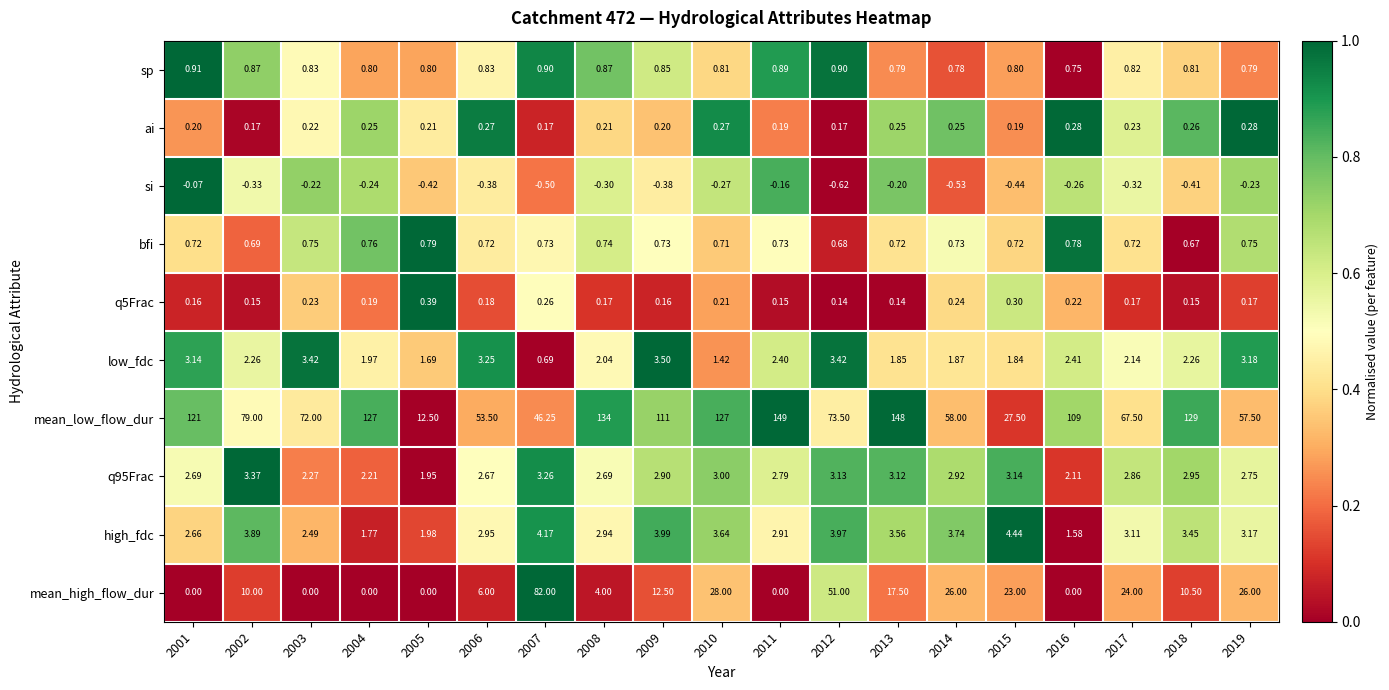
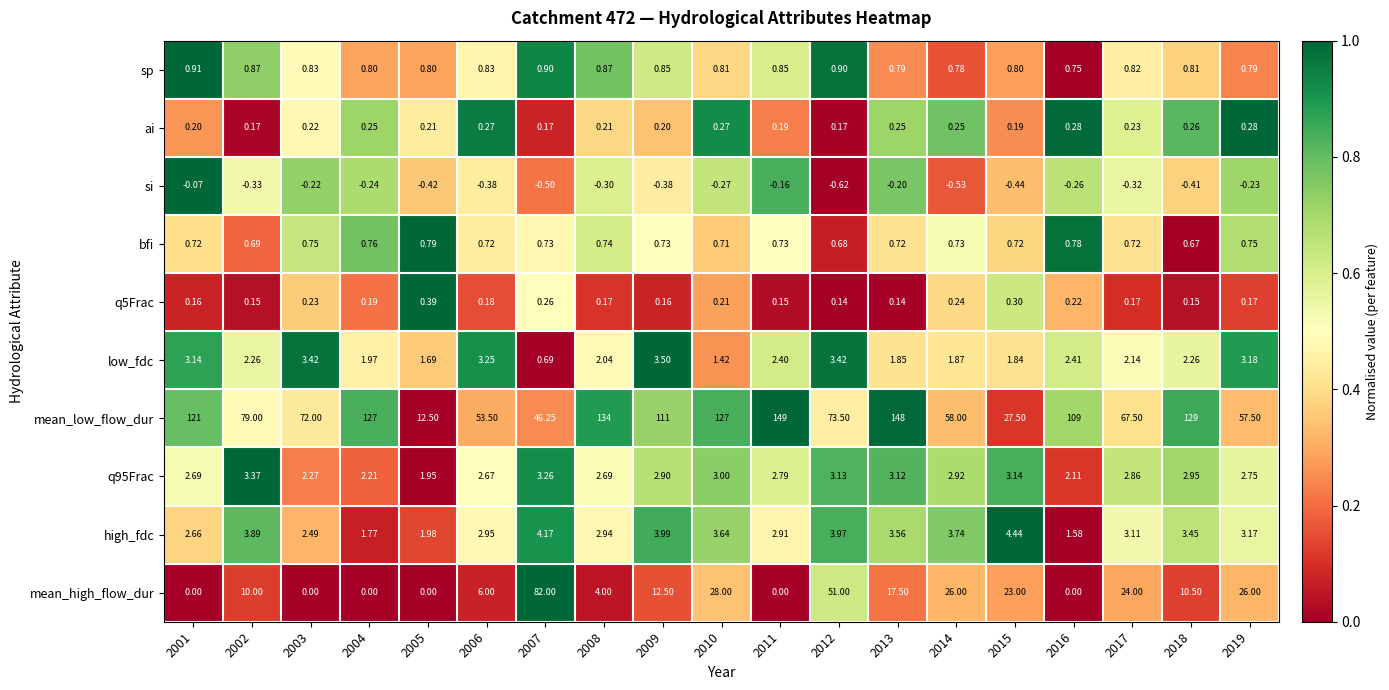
  {
    "sp": {
      "2001": 0.91,
      "2002": 0.87,
      "2003": 0.83,
      "2004": 0.80,
      "2005": 0.80,
      "2006": 0.83,
      "2007": 0.90,
      "2008": 0.87,
      "2009": 0.85,
      "2010": 0.81,
-     "2011": 0.89,
+     "2011": 0.85,
      "2012": 0.90,
      "2013": 0.79,
      "2014": 0.78,
      "2015": 0.80,
      "2016": 0.75,
      "2017": 0.82,
      "2018": 0.81,
      "2019": 0.79
    },
    "ai": {
      "2001": 0.20,
      "2002": 0.17,
      "2003": 0.22,
      "2004": 0.25,
      "2005": 0.21,
      "2006": 0.27,
      "2007": 0.17,
      "2008": 0.21,
      "2009": 0.20,
      "2010": 0.27,
      "2011": 0.19,
      "2012": 0.17,
      "2013": 0.25,
      "2014": 0.25,
      "2015": 0.19,
      "2016": 0.28,
      "2017": 0.23,
      "2018": 0.26,
      "2019": 0.28
    },
    "si": {
      "2001": -0.07,
      "2002": -0.33,
      "2003": -0.22,
      "2004": -0.24,
      "2005": -0.42,
      "2006": -0.38,
      "2007": -0.50,
      "2008": -0.30,
      "2009": -0.38,
      "2010": -0.27,
      "2011": -0.16,
      "2012": -0.62,
      "2013": -0.20,
      "2014": -0.53,
      "2015": -0.44,
      "2016": -0.26,
      "2017": -0.32,
      "2018": -0.41,
      "2019": -0.23
    },
    "bfi": {
      "2001": 0.72,
      "2002": 0.69,
      "2003": 0.75,
      "2004": 0.76,
      "2005": 0.79,
      "2006": 0.72,
      "2007": 0.73,
      "2008": 0.74,
      "2009": 0.73,
      "2010": 0.71,
      "2011": 0.73,
      "2012": 0.68,
      "2013": 0.72,
      "2014": 0.73,
      "2015": 0.72,
      "2016": 0.78,
      "2017": 0.72,
      "2018": 0.67,
      "2019": 0.75
    },
    "q5Frac": {
      "2001": 0.16,
      "2002": 0.15,
      "2003": 0.23,
      "2004": 0.19,
      "2005": 0.39,
      "2006": 0.18,
      "2007": 0.26,
      "2008": 0.17,
      "2009": 0.16,
      "2010": 0.21,
      "2011": 0.15,
      "2012": 0.14,
      "2013": 0.14,
      "2014": 0.24,
      "2015": 0.30,
      "2016": 0.22,
      "2017": 0.17,
      "2018": 0.15,
      "2019": 0.17
    },
    "low_fdc": {
      "2001": 3.14,
      "2002": 2.26,
      "2003": 3.42,
      "2004": 1.97,
      "2005": 1.69,
      "2006": 3.25,
      "2007": 0.69,
      "2008": 2.04,
      "2009": 3.50,
      "2010": 1.42,
      "2011": 2.40,
      "2012": 3.42,
      "2013": 1.85,
      "2014": 1.87,
      "2015": 1.84,
      "2016": 2.41,
      "2017": 2.14,
      "2018": 2.26,
      "2019": 3.18
    },
    "mean_low_flow_dur": {
      "2001": 121,
      "2002": 79.00,
      "2003": 72.00,
      "2004": 127,
      "2005": 12.50,
      "2006": 53.50,
      "2007": 46.25,
      "2008": 134,
      "2009": 111,
      "2010": 127,
      "2011": 149,
      "2012": 73.50,
      "2013": 148,
      "2014": 58.00,
      "2015": 27.50,
      "2016": 109,
      "2017": 67.50,
      "2018": 129,
      "2019": 57.50
    },
    "q95Frac": {
      "2001": 2.69,
      "2002": 3.37,
      "2003": 2.27,
      "2004": 2.21,
      "2005": 1.95,
      "2006": 2.67,
      "2007": 3.26,
      "2008": 2.69,
      "2009": 2.90,
      "2010": 3.00,
      "2011": 2.79,
      "2012": 3.13,
      "2013": 3.12,
      "2014": 2.92,
      "2015": 3.14,
      "2016": 2.11,
      "2017": 2.86,
      "2018": 2.95,
      "2019": 2.75
    },
    "high_fdc": {
      "2001": 2.66,
      "2002": 3.89,
      "2003": 2.49,
      "2004": 1.77,
      "2005": 1.98,
      "2006": 2.95,
      "2007": 4.17,
      "2008": 2.94,
      "2009": 3.99,
      "2010": 3.64,
      "2011": 2.91,
      "2012": 3.97,
      "2013": 3.56,
      "2014": 3.74,
      "2015": 4.44,
      "2016": 1.58,
      "2017": 3.11,
      "2018": 3.45,
      "2019": 3.17
    },
    "mean_high_flow_dur": {
      "2001": 0.00,
      "2002": 10.00,
      "2003": 0.00,
      "2004": 0.00,
      "2005": 0.00,
      "2006": 6.00,
      "2007": 82.00,
      "2008": 4.00,
      "2009": 12.50,
      "2010": 28.00,
      "2011": 0.00,
      "2012": 51.00,
      "2013": 17.50,
      "2014": 26.00,
      "2015": 23.00,
      "2016": 0.00,
      "2017": 24.00,
      "2018": 10.50,
      "2019": 26.00
    }
  }
